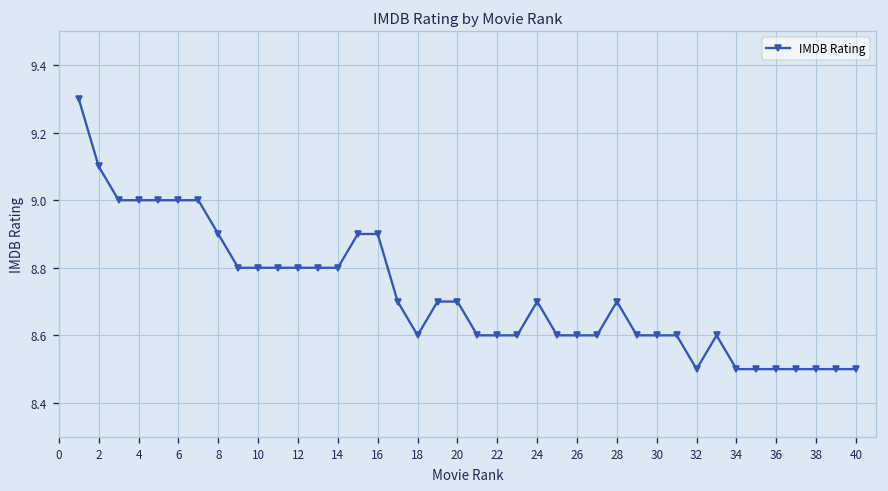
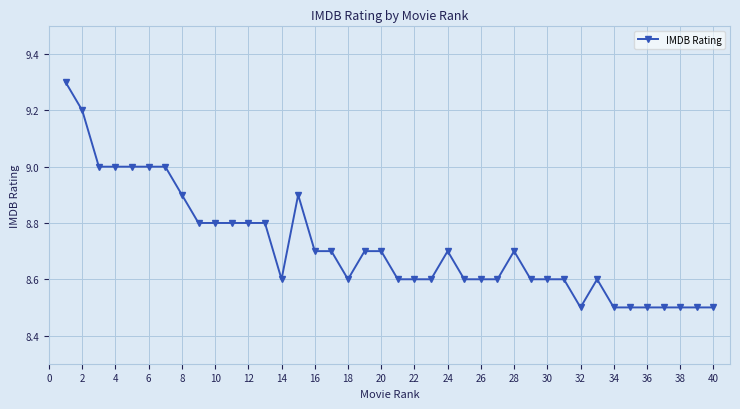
  {
-   "2": 9.1,
+   "2": 9.2,
    "4": 9.0,
    "6": 9.0,
    "8": 8.9,
    "10": 8.8,
    "12": 8.8,
-   "14": 8.8,
-   "16": 8.9,
+   "14": 8.6,
+   "16": 8.7,
    "18": 8.6,
    "20": 8.7,
    "22": 8.6,
    "24": 8.7,
    "26": 8.6,
    "28": 8.7,
    "30": 8.6,
    "32": 8.5,
    "34": 8.5,
    "36": 8.5,
    "38": 8.5,
    "40": 8.5
  }
